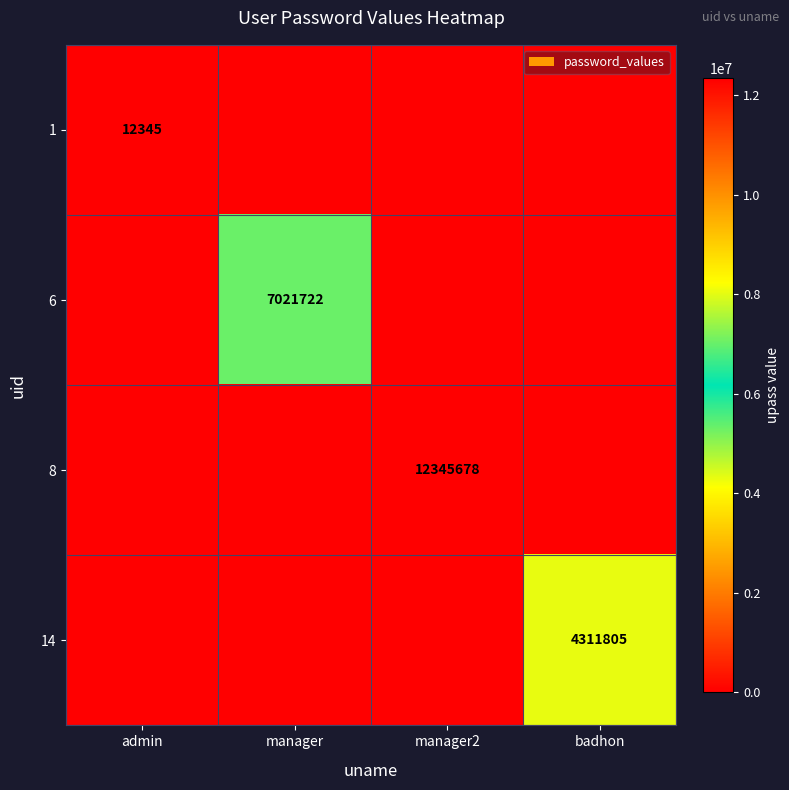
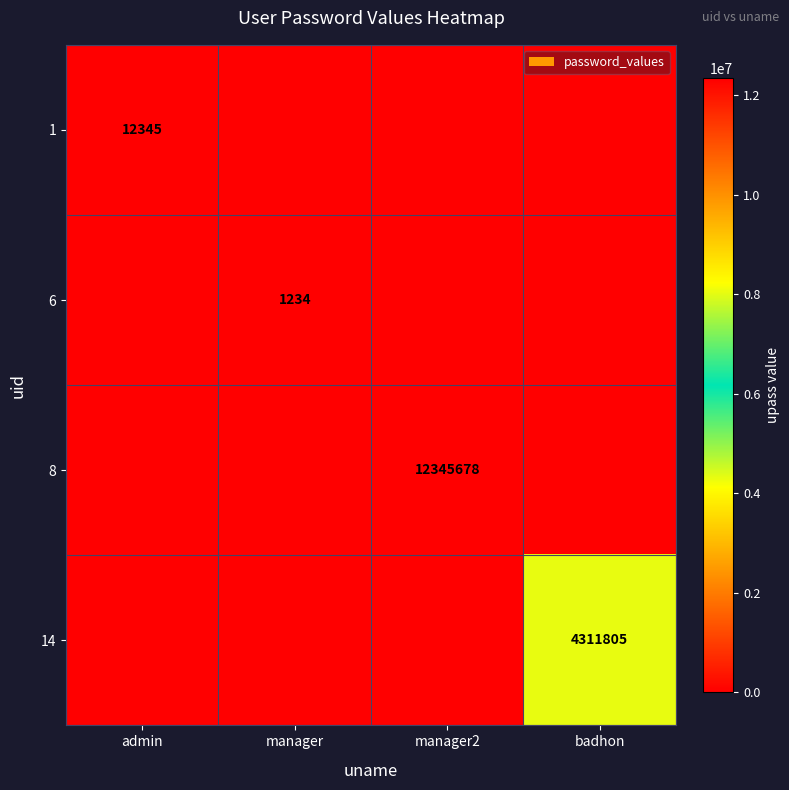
  {
    "1": {
      "admin": 12345
    },
    "6": {
-     "manager": 7021722
+     "manager": 1234
    },
    "8": {
      "manager2": 12345678
    },
    "14": {
      "badhon": 4311805
    }
  }
